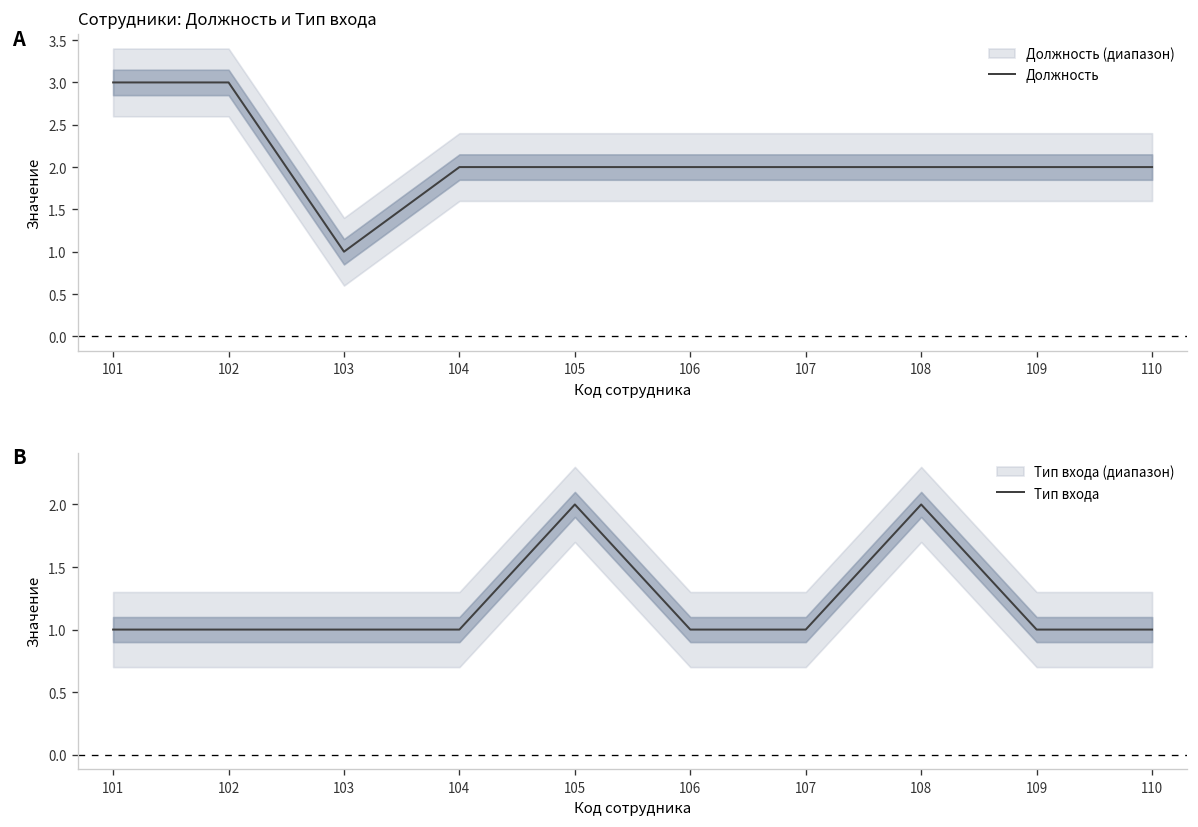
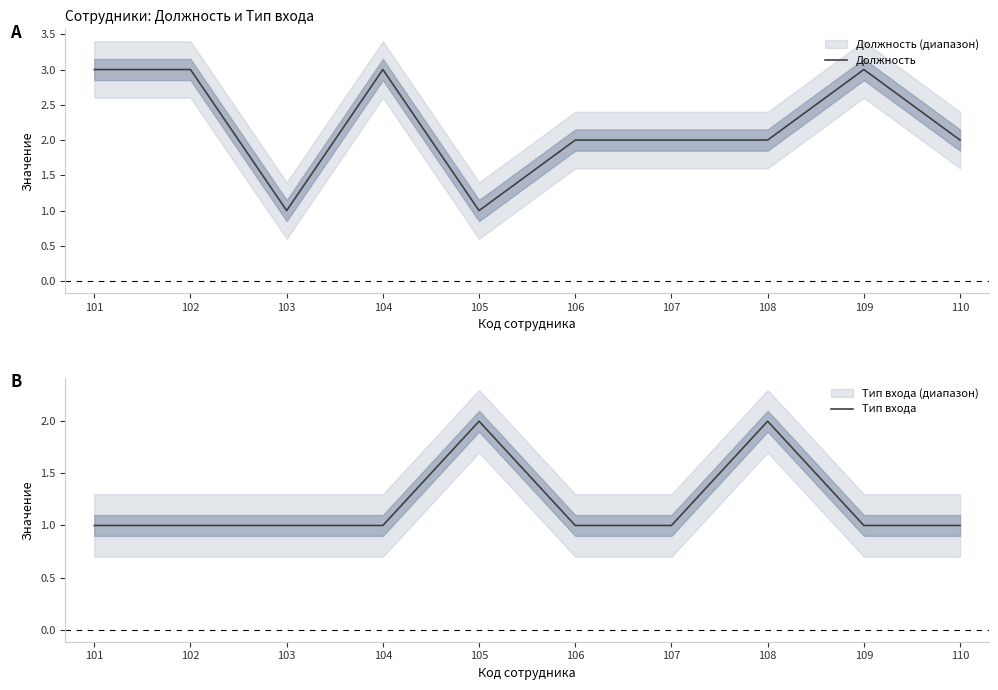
  {
    "Сотрудники: Должность и Тип входа": {
      "Должность": {
        "101": 3,
        "102": 3,
        "103": 1,
-       "104": 2,
-       "105": 2,
+       "104": 3,
+       "105": 1,
        "106": 2,
        "107": 2,
        "108": 2,
-       "109": 2,
+       "109": 3,
        "110": 2
      }
    }
  }
